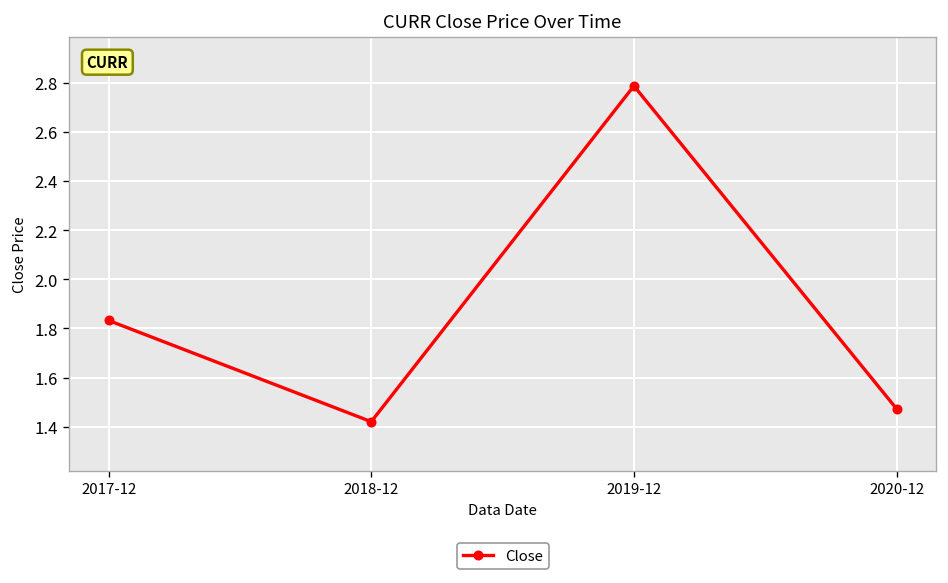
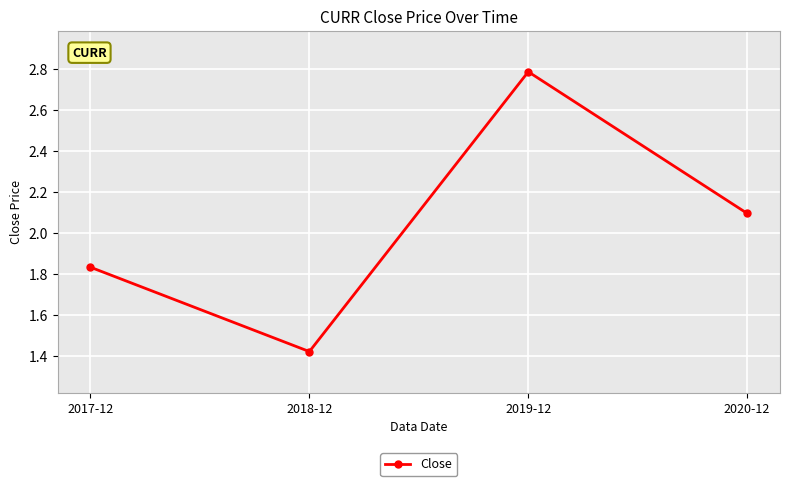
  {
    "2017-12": 1.83,
    "2018-12": 1.42,
    "2019-12": 2.79,
-   "2020-12": 1.47
+   "2020-12": 2.10
  }
